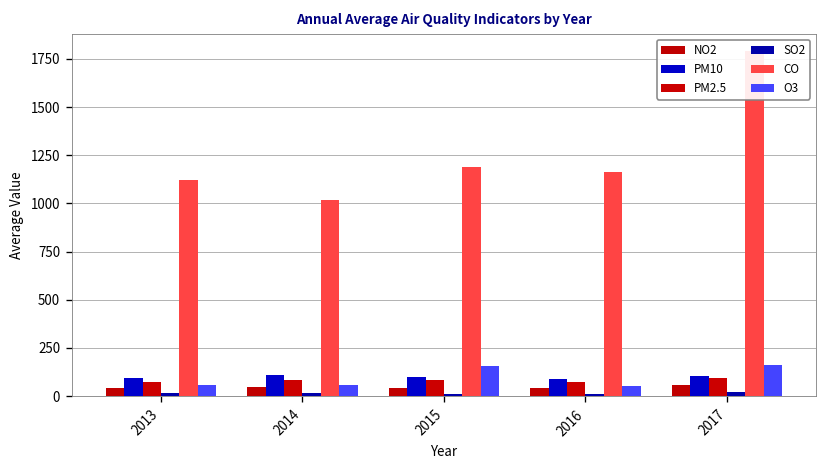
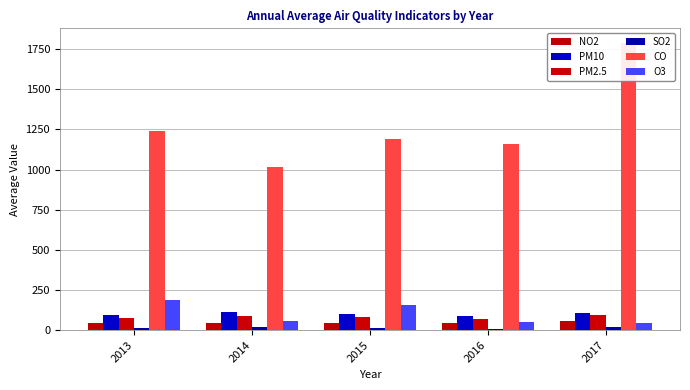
  {
    "CO": {
-     "2013": 1120,
+     "2013": 1240,
      "2014": 1020,
      "2015": 1190,
      "2016": 1160
    },
    "O3": {
-     "2013": 60,
+     "2013": 190,
      "2014": 60,
      "2015": 160,
      "2016": 50,
-     "2017": 160
+     "2017": 40
    }
  }
